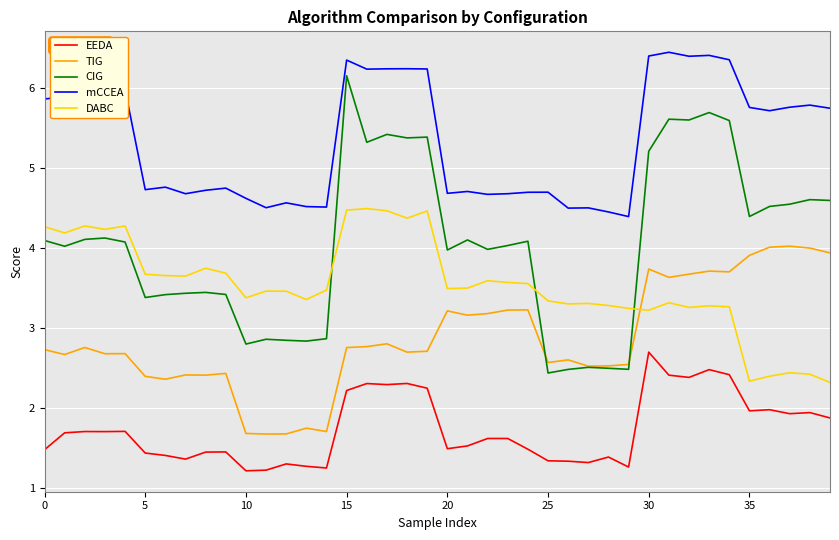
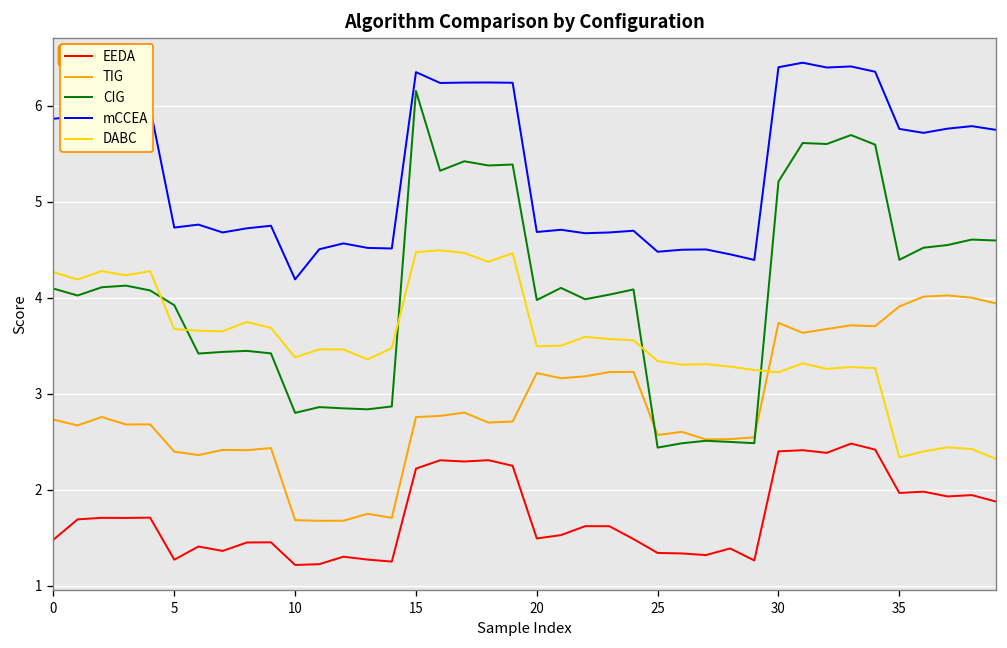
  {
    "EEDA": {
      "0": 1.5,
-     "5": 1.4,
+     "5": 1.3,
      "10": 1.2,
      "15": 2.2,
      "20": 1.5,
      "25": 1.3,
-     "30": 2.7,
+     "30": 2.4,
      "35": 2.0
    },
    "CIG": {
      "0": 4.1,
-     "5": 3.4,
+     "5": 3.9,
      "10": 2.8,
      "15": 6.2,
      "20": 4.0,
      "25": 2.4,
      "30": 5.2,
      "35": 4.4
    },
    "mCCEA": {
      "0": 5.9,
      "5": 4.7,
-     "10": 4.6,
+     "10": 4.2,
      "15": 6.4,
      "20": 4.7,
-     "25": 4.7,
+     "25": 4.5,
      "30": 6.4,
      "35": 5.8
    }
  }
